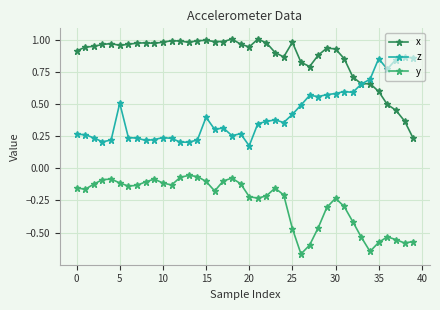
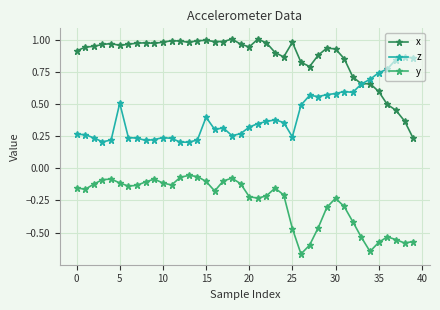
  {
    "z": {
      "0": 0.26,
      "5": 0.51,
      "10": 0.24,
      "15": 0.40,
-     "20": 0.17,
-     "25": 0.42,
+     "20": 0.32,
+     "25": 0.24,
      "30": 0.58,
-     "35": 0.85
+     "35": 0.74
    }
  }
